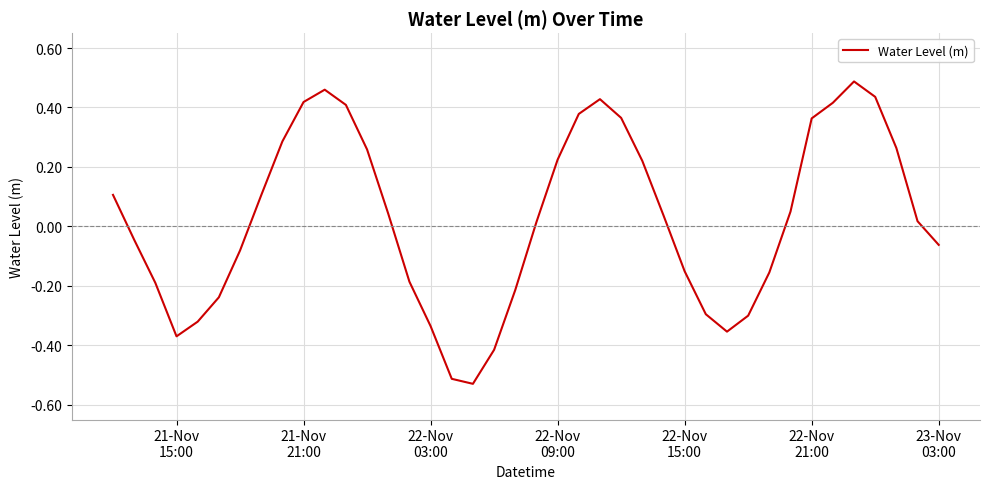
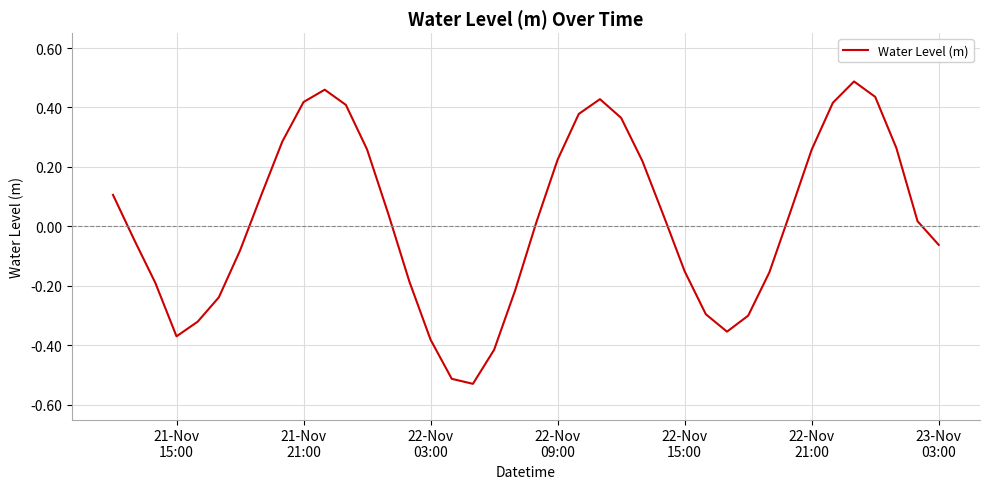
  {
    "21-Nov 15:00": -0.37,
    "21-Nov 21:00": 0.42,
-   "22-Nov 03:00": -0.34,
+   "22-Nov 03:00": -0.38,
    "22-Nov 09:00": 0.22,
    "22-Nov 15:00": -0.15,
-   "22-Nov 21:00": 0.36,
+   "22-Nov 21:00": 0.26,
    "23-Nov 03:00": -0.06
  }
